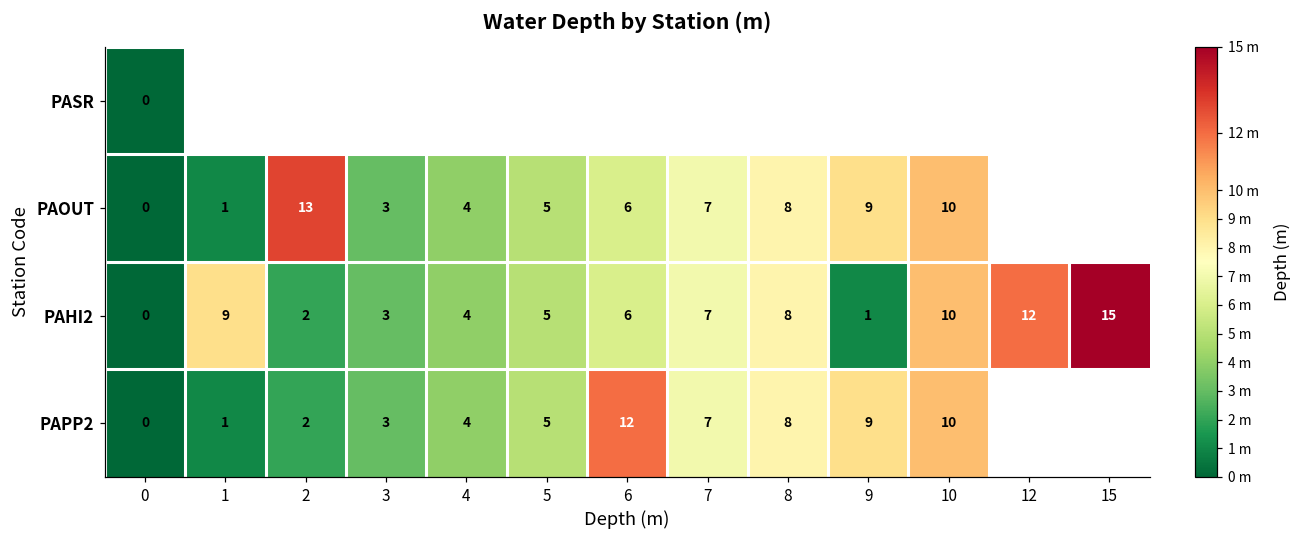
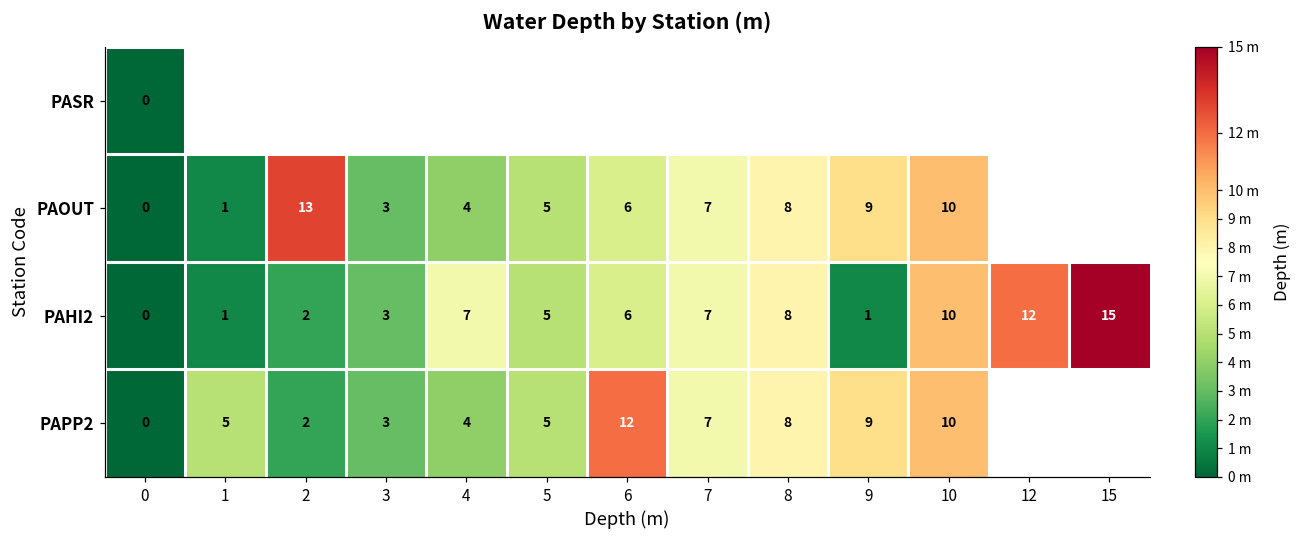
  {
    "PASR": {
      "0": 0
    },
    "PAOUT": {
      "0": 0,
      "1": 1,
      "2": 13,
      "3": 3,
      "4": 4,
      "5": 5,
      "6": 6,
      "7": 7,
      "8": 8,
      "9": 9,
      "10": 10
    },
    "PAHI2": {
      "0": 0,
-     "1": 9,
+     "1": 1,
      "2": 2,
      "3": 3,
-     "4": 4,
+     "4": 7,
      "5": 5,
      "6": 6,
      "7": 7,
      "8": 8,
      "9": 1,
      "10": 10,
      "12": 12,
      "15": 15
    },
    "PAPP2": {
      "0": 0,
-     "1": 1,
+     "1": 5,
      "2": 2,
      "3": 3,
      "4": 4,
      "5": 5,
      "6": 12,
      "7": 7,
      "8": 8,
      "9": 9,
      "10": 10
    }
  }
